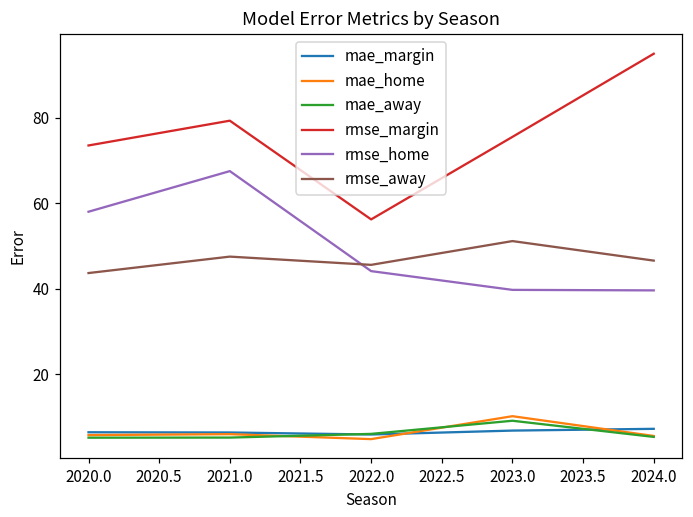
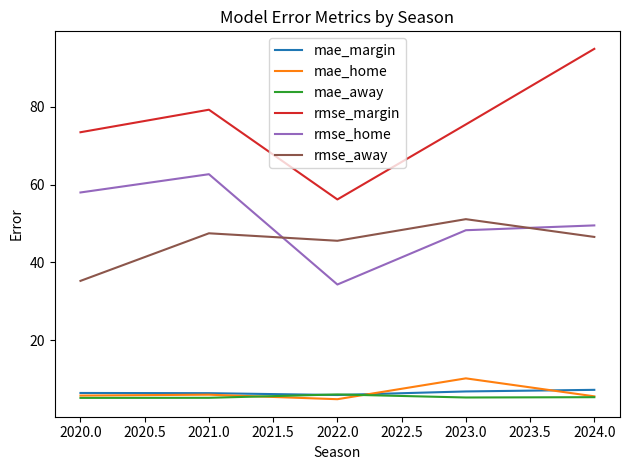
  {
    "mae_margin": {
      "2020.0": 6,
      "2023.0": 7,
      "2024.0": 7
    },
    "mae_home": {
      "2022.0": 5,
      "2023.0": 10
    },
    "mae_away": {
      "2021.0": 5,
-     "2023.0": 9
+     "2023.0": 5
    },
    "rmse_margin": {
      "2020.0": 73,
      "2021.0": 79,
      "2022.0": 56,
      "2023.0": 75,
      "2024.0": 95
    },
    "rmse_home": {
      "2020.0": 58,
-     "2021.0": 67,
-     "2022.0": 44,
-     "2023.0": 40,
-     "2024.0": 40
+     "2021.0": 63,
+     "2022.0": 34,
+     "2023.0": 48,
+     "2024.0": 50
    },
    "rmse_away": {
-     "2020.0": 44,
+     "2020.0": 35,
      "2021.0": 47,
      "2022.0": 46,
      "2023.0": 51,
      "2024.0": 47
    }
  }
